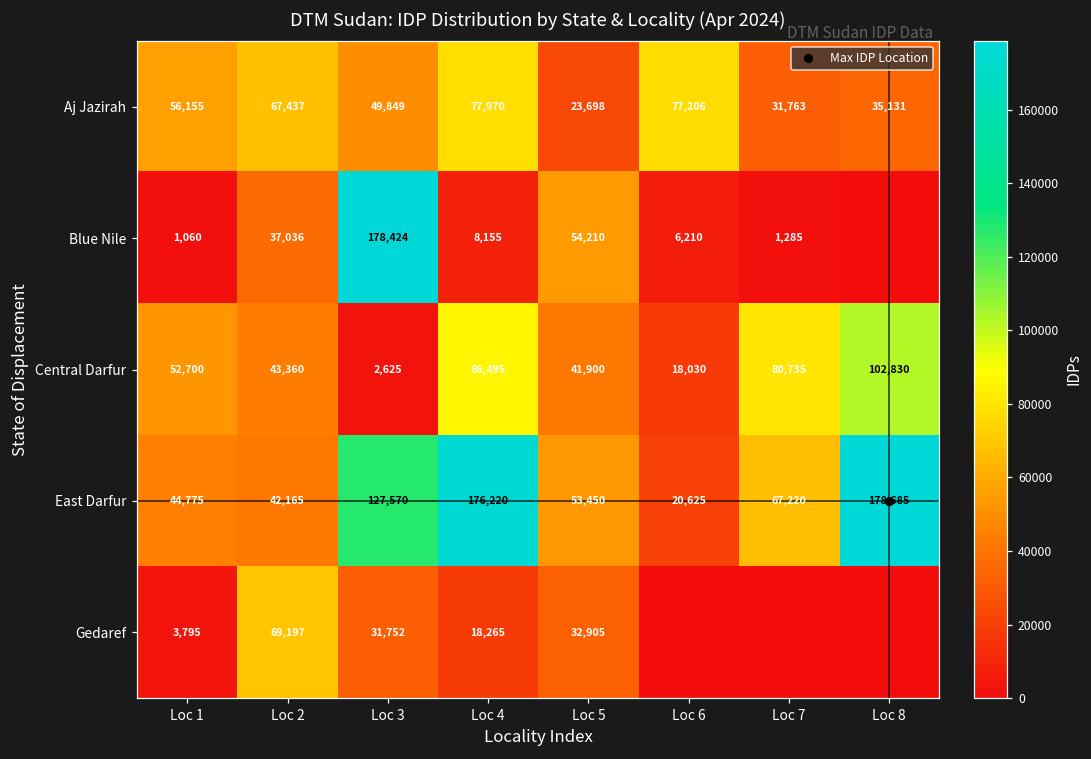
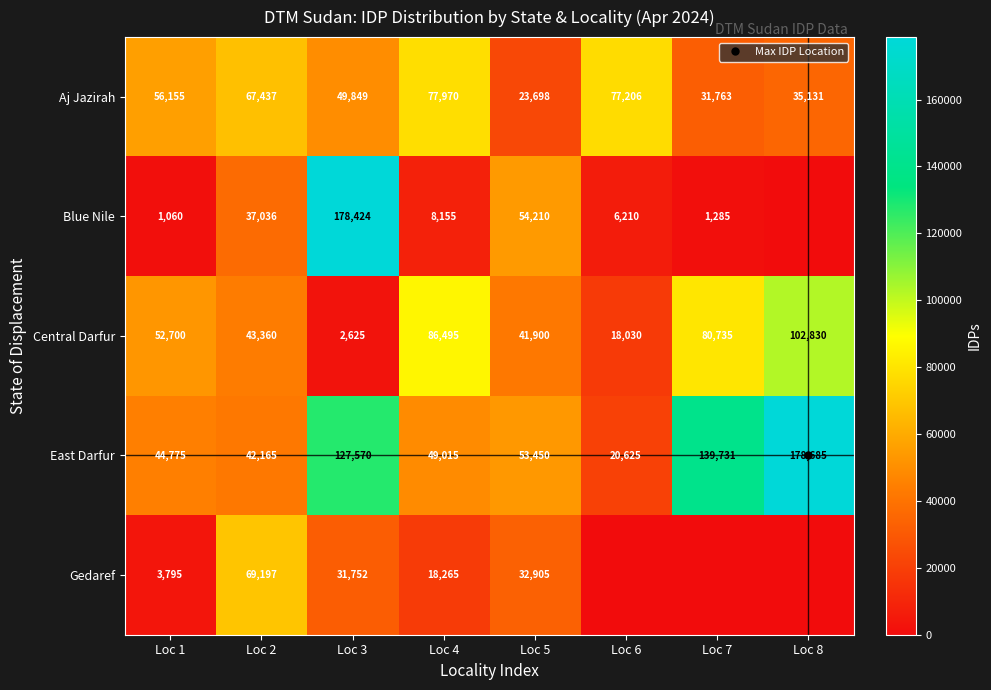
  {
    "Aj Jazirah": {
      "Loc 1": "56,155",
      "Loc 2": "67,437",
      "Loc 3": "49,849",
      "Loc 4": "77,970",
      "Loc 5": "23,698",
      "Loc 6": "77,206",
      "Loc 7": "31,763",
      "Loc 8": "35,131"
    },
    "Blue Nile": {
      "Loc 1": "1,060",
      "Loc 2": "37,036",
      "Loc 3": "178,424",
      "Loc 4": "8,155",
      "Loc 5": "54,210",
      "Loc 6": "6,210",
      "Loc 7": "1,285"
    },
    "Central Darfur": {
      "Loc 1": "52,700",
      "Loc 2": "43,360",
      "Loc 3": "2,625",
      "Loc 4": "86,495",
      "Loc 5": "41,900",
      "Loc 6": "18,030",
      "Loc 7": "80,735",
      "Loc 8": "102,830"
    },
    "East Darfur": {
      "Loc 1": "44,775",
      "Loc 2": "42,165",
      "Loc 3": "127,570",
-     "Loc 4": "176,220",
+     "Loc 4": "49,015",
      "Loc 5": "53,450",
      "Loc 6": "20,625",
-     "Loc 7": "67,220"
+     "Loc 7": "139,731"
    },
    "Gedaref": {
      "Loc 1": "3,795",
      "Loc 2": "69,197",
      "Loc 3": "31,752",
      "Loc 4": "18,265",
      "Loc 5": "32,905"
    }
  }
